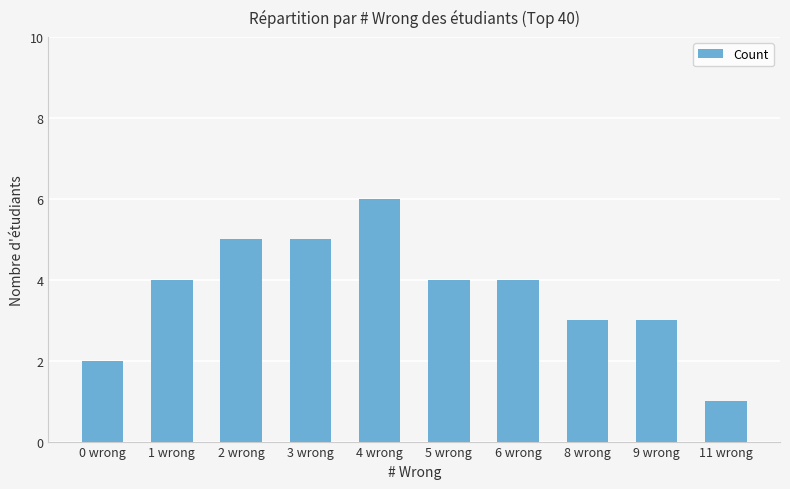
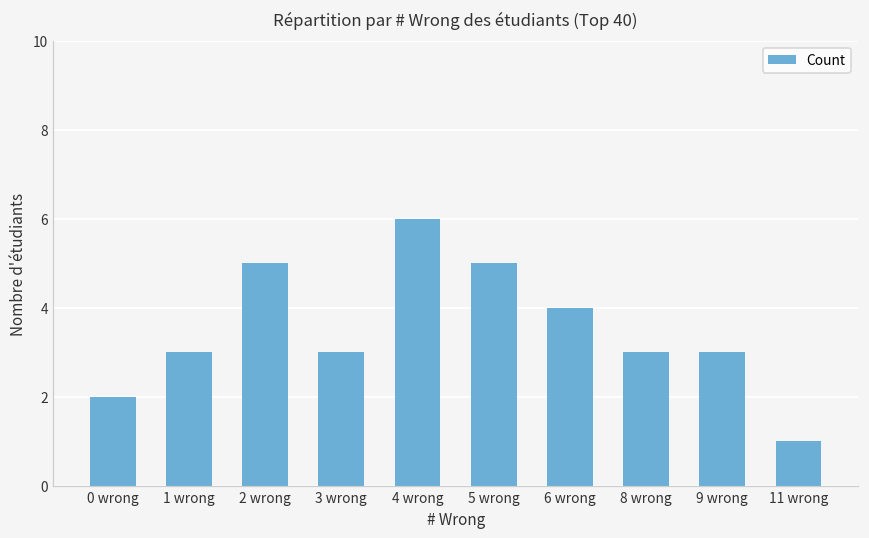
  {
    "0 wrong": 2,
-   "1 wrong": 4,
+   "1 wrong": 3,
    "2 wrong": 5,
-   "3 wrong": 5,
+   "3 wrong": 3,
    "4 wrong": 6,
-   "5 wrong": 4,
+   "5 wrong": 5,
    "6 wrong": 4,
    "8 wrong": 3,
    "9 wrong": 3,
    "11 wrong": 1
  }
